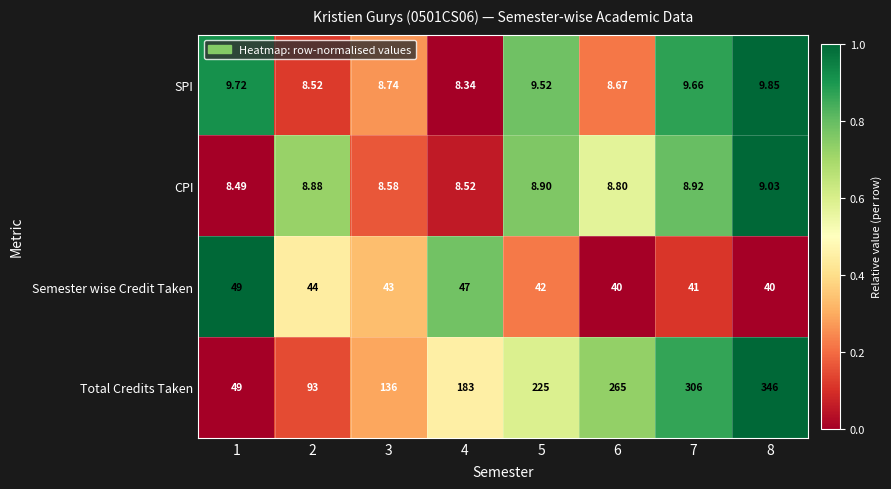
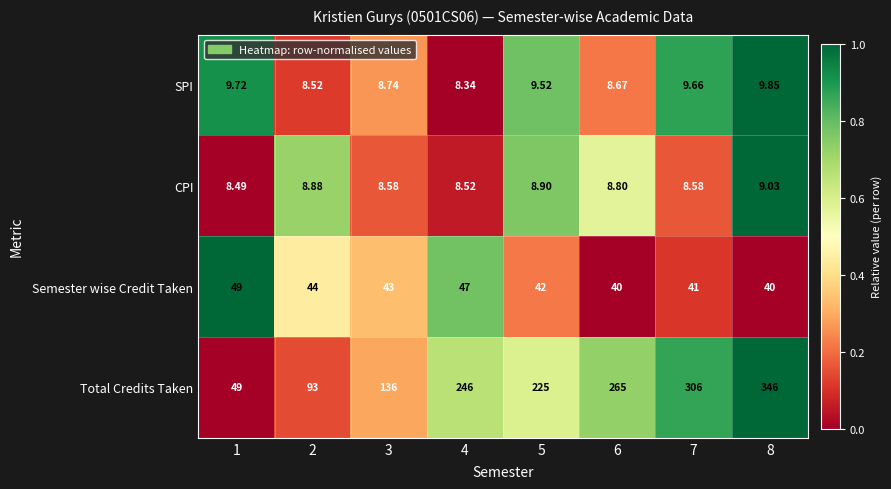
  {
    "SPI": {
      "1": 9.72,
      "2": 8.52,
      "3": 8.74,
      "4": 8.34,
      "5": 9.52,
      "6": 8.67,
      "7": 9.66,
      "8": 9.85
    },
    "CPI": {
      "1": 8.49,
      "2": 8.88,
      "3": 8.58,
      "4": 8.52,
      "5": 8.90,
      "6": 8.80,
-     "7": 8.92,
+     "7": 8.58,
      "8": 9.03
    },
    "Semester wise Credit Taken": {
      "1": 49,
      "2": 44,
      "3": 43,
      "4": 47,
      "5": 42,
      "6": 40,
      "7": 41,
      "8": 40
    },
    "Total Credits Taken": {
      "1": 49,
      "2": 93,
      "3": 136,
-     "4": 183,
+     "4": 246,
      "5": 225,
      "6": 265,
      "7": 306,
      "8": 346
    }
  }
